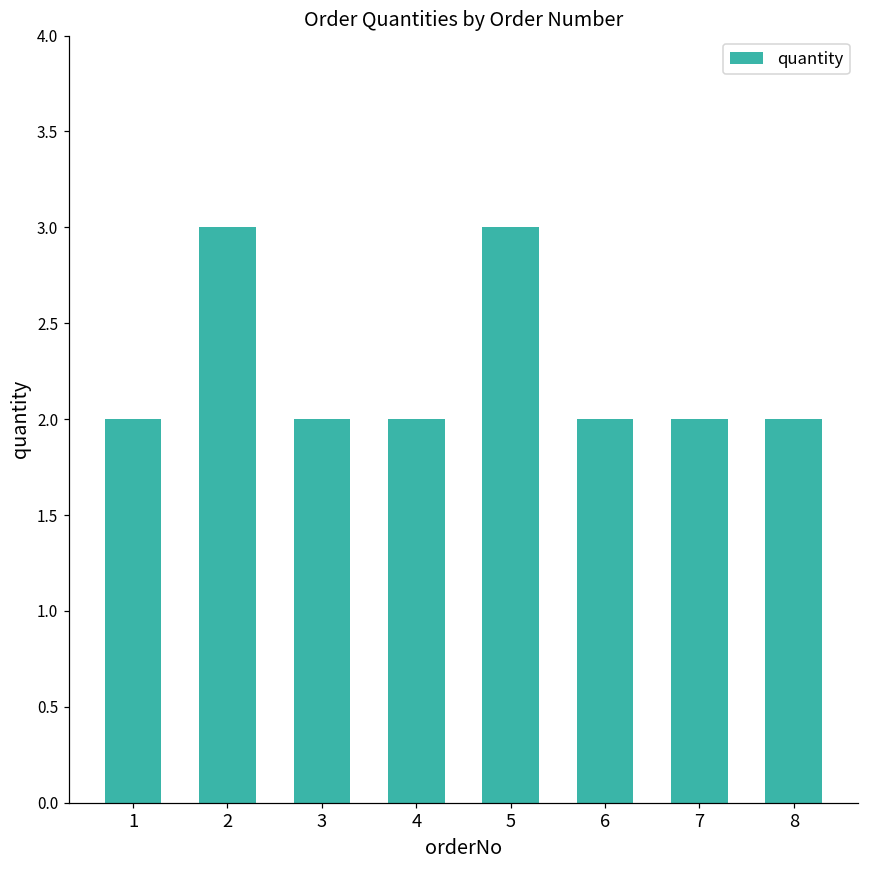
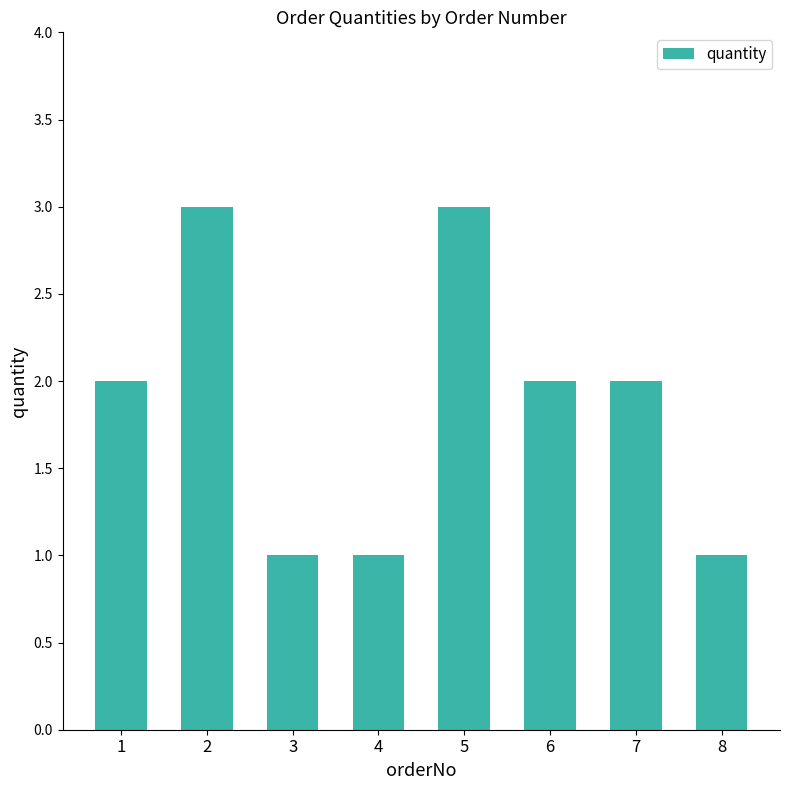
  {
    "1": 2,
    "2": 3,
-   "3": 2,
-   "4": 2,
+   "3": 1,
+   "4": 1,
    "5": 3,
    "6": 2,
    "7": 2,
-   "8": 2
+   "8": 1
  }
